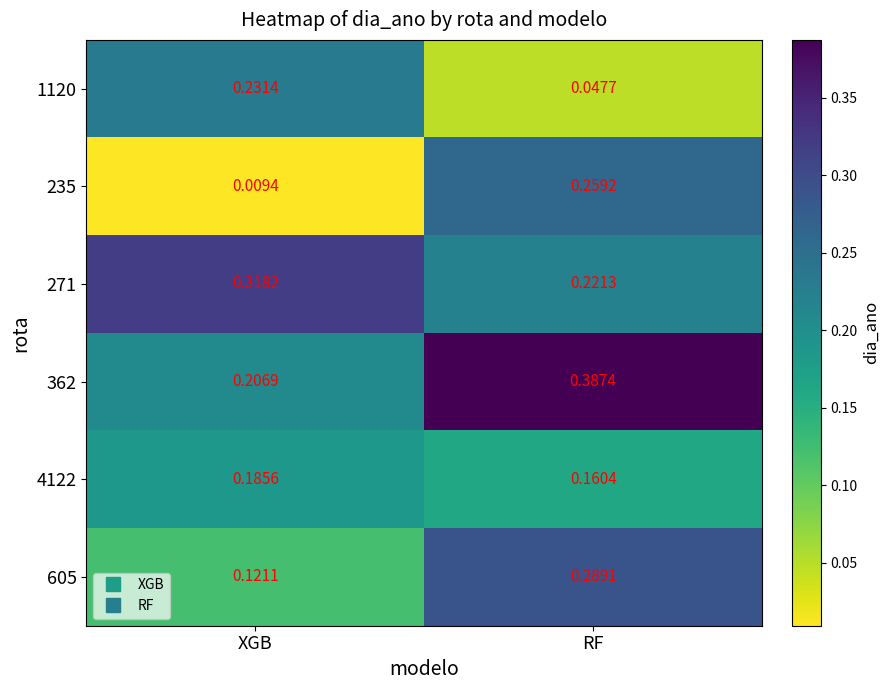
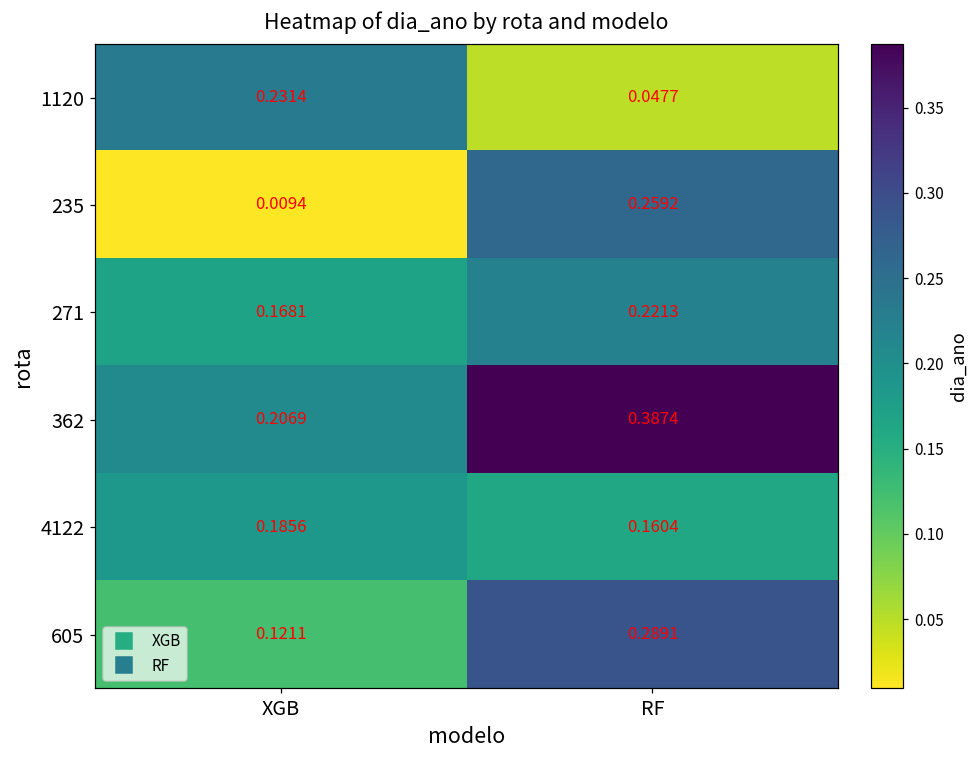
  {
    "1120": {
      "XGB": 0.2314,
      "RF": 0.0477
    },
    "235": {
      "XGB": 0.0094,
      "RF": 0.2592
    },
    "271": {
-     "XGB": 0.3182,
+     "XGB": 0.1681,
      "RF": 0.2213
    },
    "362": {
      "XGB": 0.2069,
      "RF": 0.3874
    },
    "4122": {
      "XGB": 0.1856,
      "RF": 0.1604
    },
    "605": {
      "XGB": 0.1211,
      "RF": 0.2891
    }
  }
